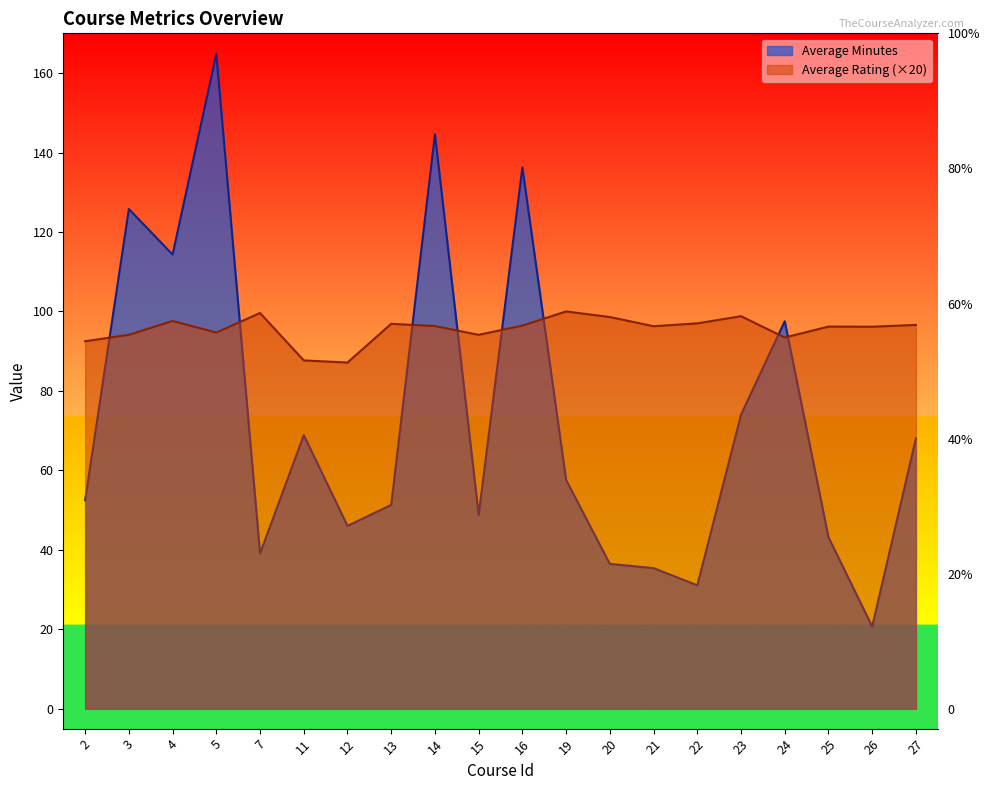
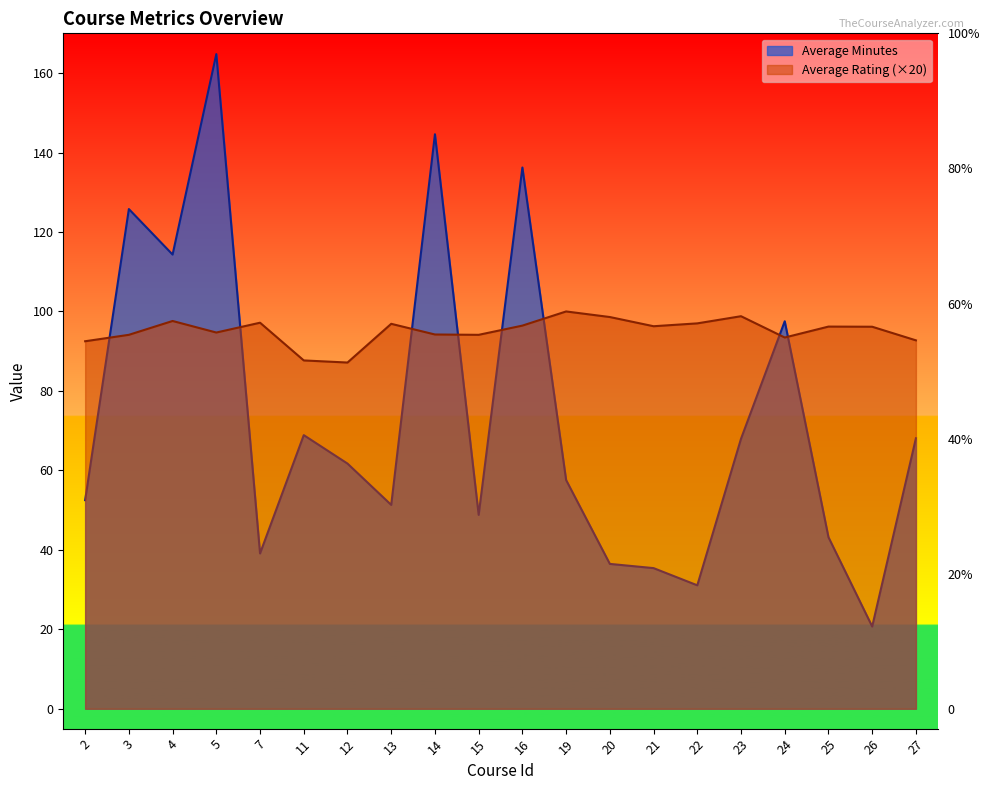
  {
    "Average Minutes": {
      "2": 53,
      "3": 126,
      "4": 114,
      "5": 165,
      "7": 39,
      "11": 69,
-     "12": 46,
+     "12": 62,
      "13": 51,
      "14": 145,
      "15": 49,
      "16": 136,
      "19": 58,
      "20": 36,
      "21": 35,
      "22": 31,
-     "23": 74,
+     "23": 68,
      "24": 98,
      "25": 43,
      "26": 21,
      "27": 68
    },
    "Average Rating (×20)": {
      "2": 93,
      "3": 94,
      "4": 98,
      "5": 95,
-     "7": 100,
+     "7": 97,
      "11": 88,
      "12": 87,
      "13": 97,
-     "14": 96,
+     "14": 94,
      "15": 94,
      "16": 96,
      "19": 100,
      "20": 99,
      "21": 96,
      "22": 97,
      "23": 99,
      "24": 93,
      "25": 96,
      "26": 96,
-     "27": 97
+     "27": 93
    }
  }
